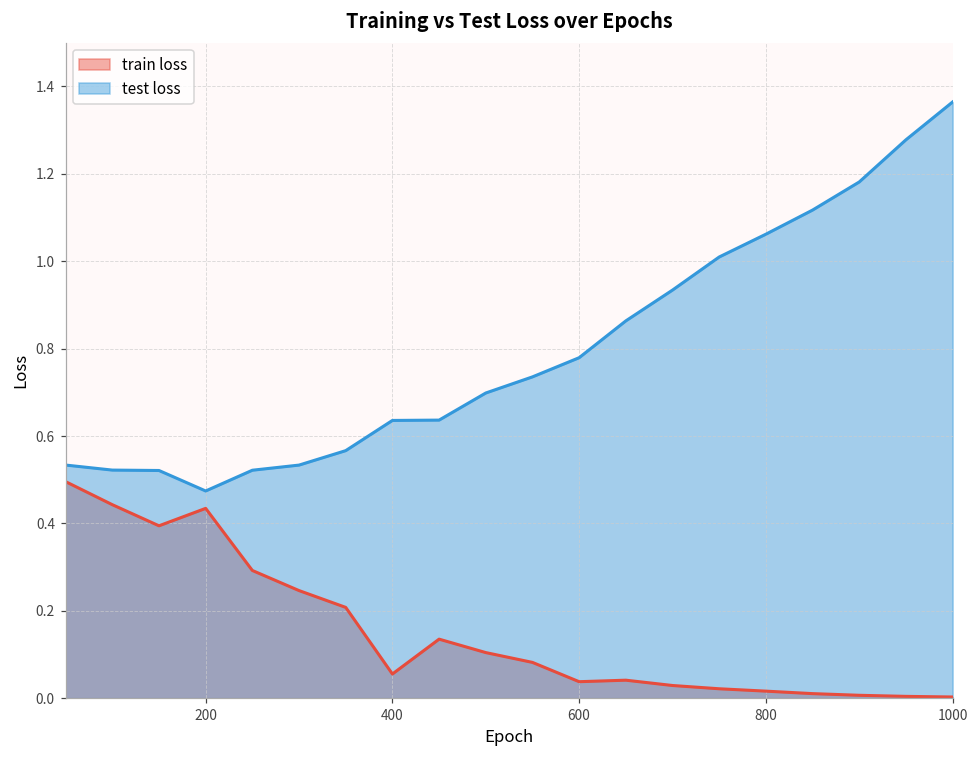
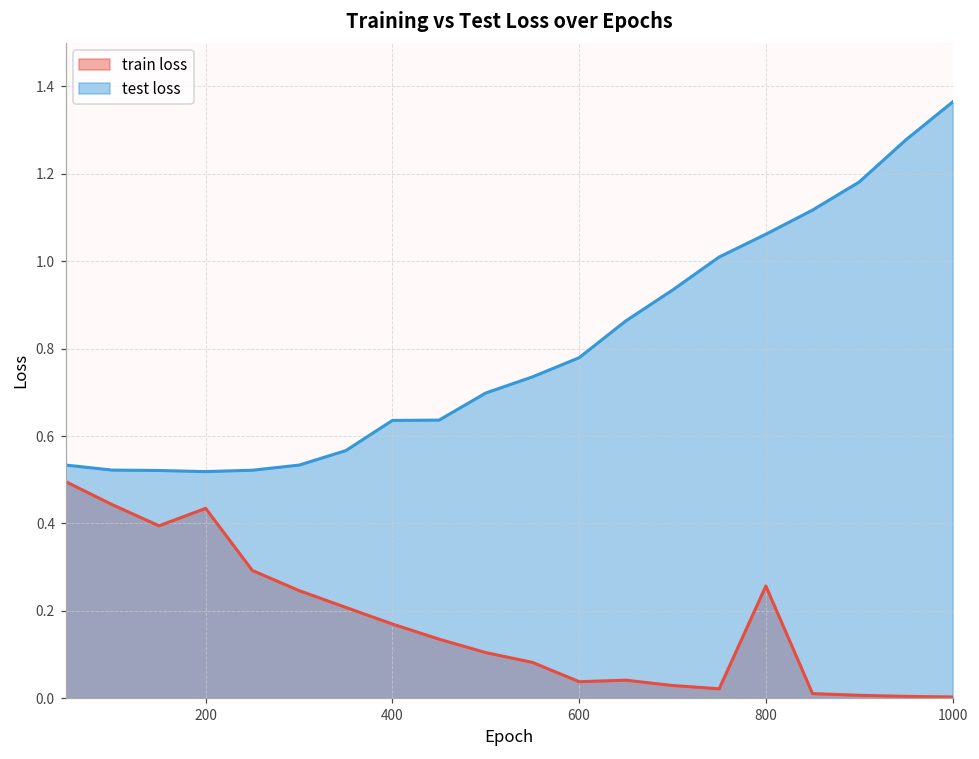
  {
    "train loss": {
      "200": 0.43,
-     "400": 0.06,
+     "400": 0.17,
      "600": 0.04,
-     "800": 0.02,
+     "800": 0.26,
      "1000": 0.00
    },
    "test loss": {
-     "200": 0.47,
+     "200": 0.52,
      "400": 0.64,
      "600": 0.78,
      "800": 1.06,
      "1000": 1.36
    }
  }
